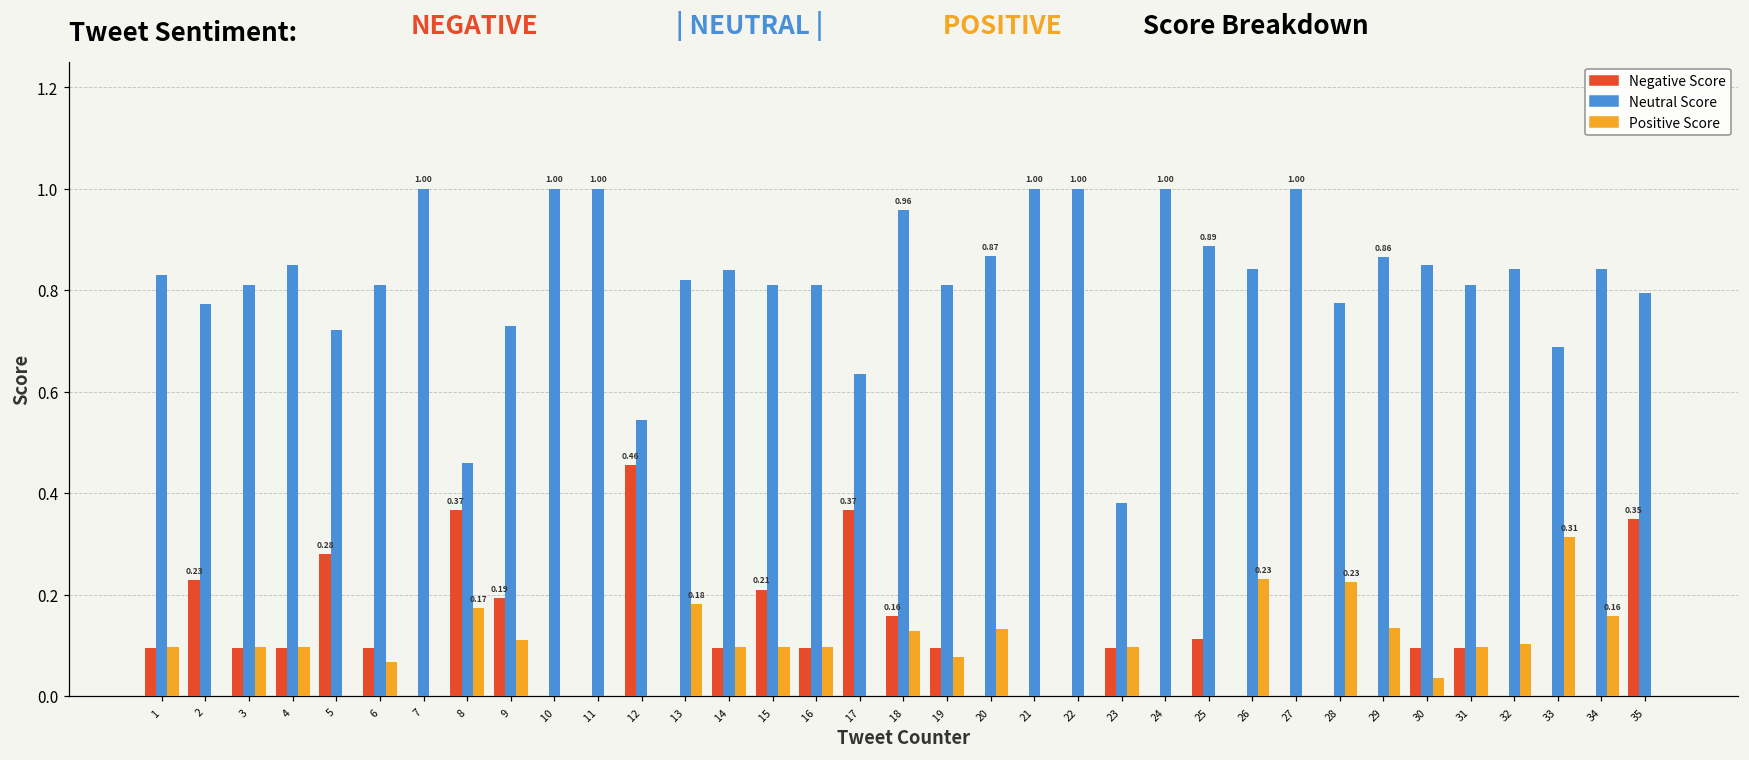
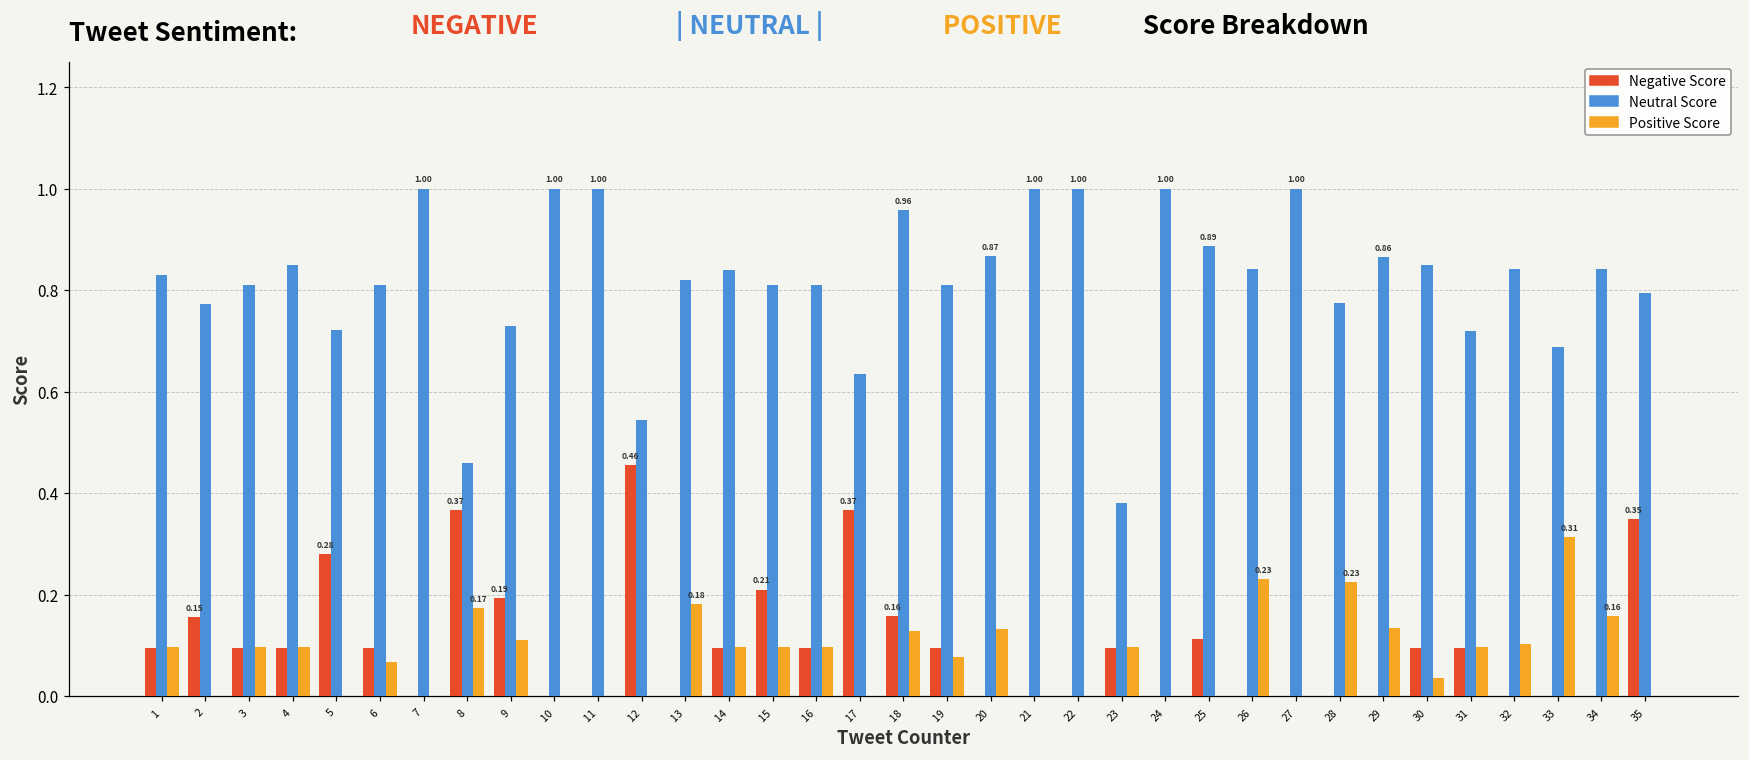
  {
    "Negative Score": {
-     "2": 0.23,
+     "2": 0.15,
      "5": 0.28,
      "8": 0.37,
      "9": 0.19,
      "12": 0.46,
      "15": 0.21,
      "17": 0.37,
      "18": 0.16,
      "35": 0.35
    },
    "Neutral Score": {
      "1": 0.83,
      "2": 0.77,
      "3": 0.81,
      "4": 0.85,
      "5": 0.72,
      "6": 0.81,
      "8": 0.46,
      "9": 0.73,
      "12": 0.55,
      "13": 0.82,
      "14": 0.84,
      "15": 0.81,
      "16": 0.81,
      "17": 0.63,
      "19": 0.81,
      "23": 0.38,
      "26": 0.84,
      "28": 0.78,
      "30": 0.85,
-     "31": 0.81,
+     "31": 0.72,
      "32": 0.84,
      "33": 0.69,
      "34": 0.84,
      "35": 0.80
    },
    "Positive Score": {
      "8": 0.17,
      "13": 0.18,
      "26": 0.23,
      "28": 0.23,
      "33": 0.31,
      "34": 0.16
    }
  }
